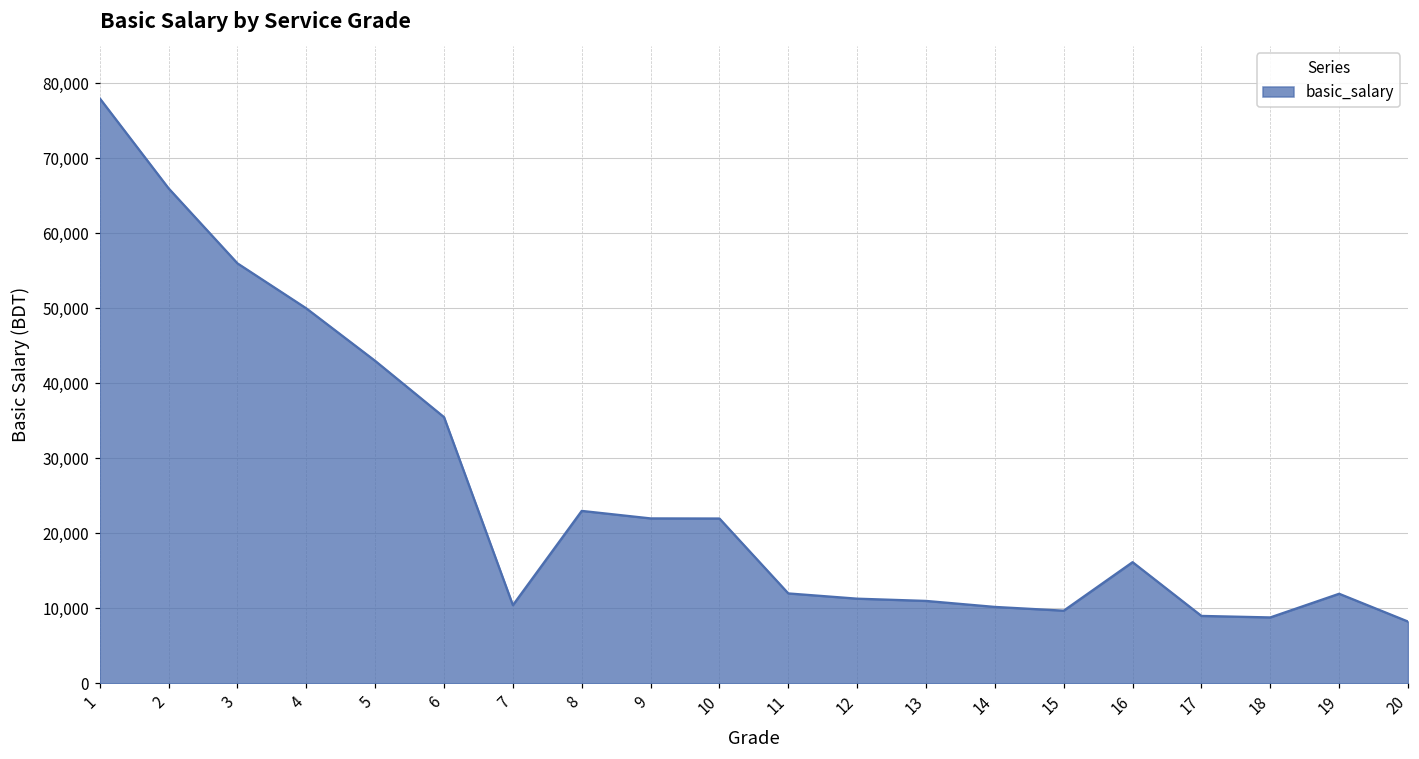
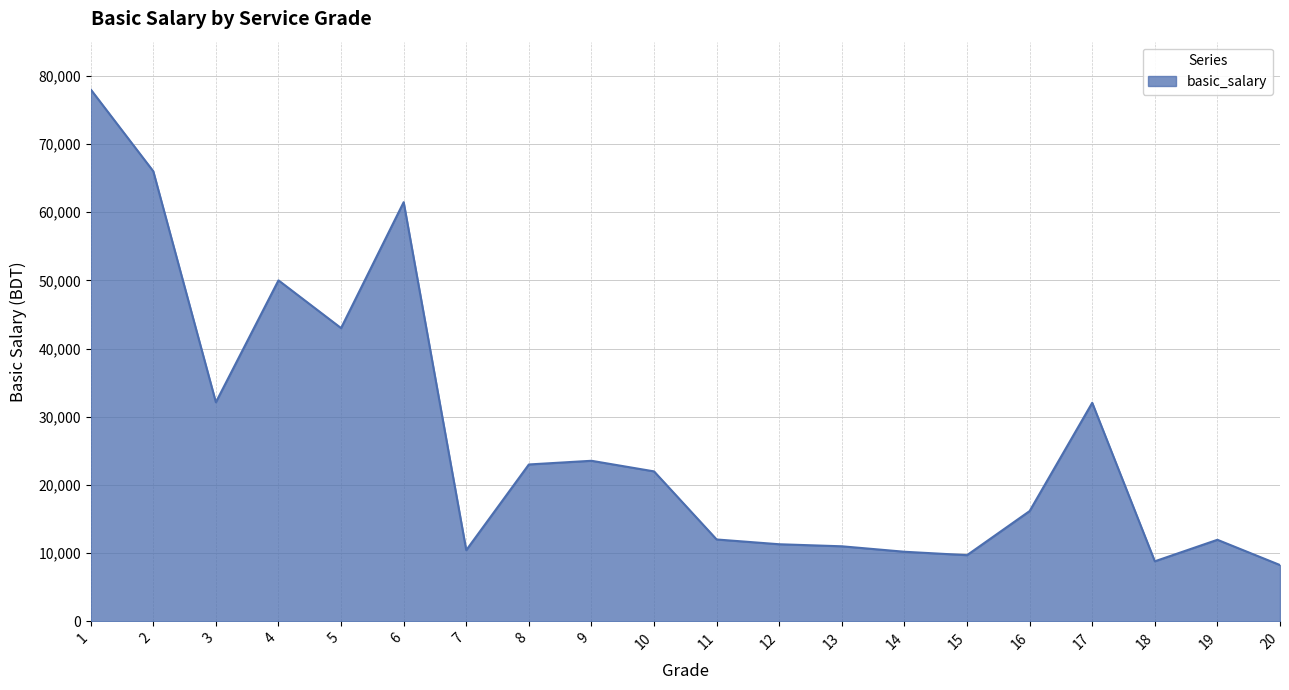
  {
    "1": "78,000",
    "2": "66,000",
-   "3": "56,000",
+   "3": "32,000",
    "4": "50,000",
    "5": "43,000",
-   "6": "36,000",
+   "6": "61,000",
    "7": "10,000",
    "8": "23,000",
-   "9": "22,000",
+   "9": "24,000",
    "10": "22,000",
    "11": "12,000",
    "12": "11,000",
    "13": "11,000",
    "14": "10,000",
    "15": "10,000",
    "16": "16,000",
-   "17": "9,000",
+   "17": "32,000",
    "18": "9,000",
    "19": "12,000",
    "20": "8,000"
  }
